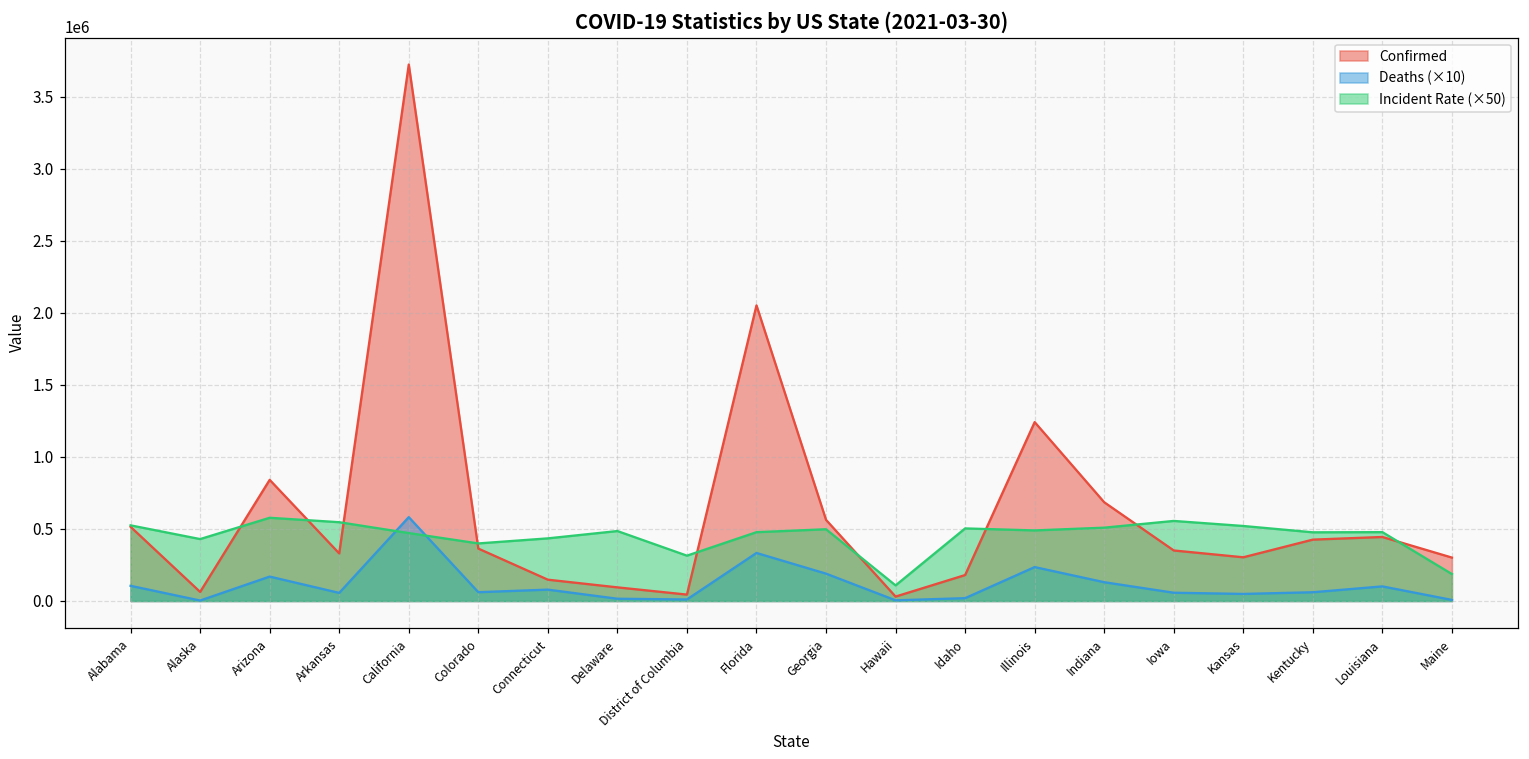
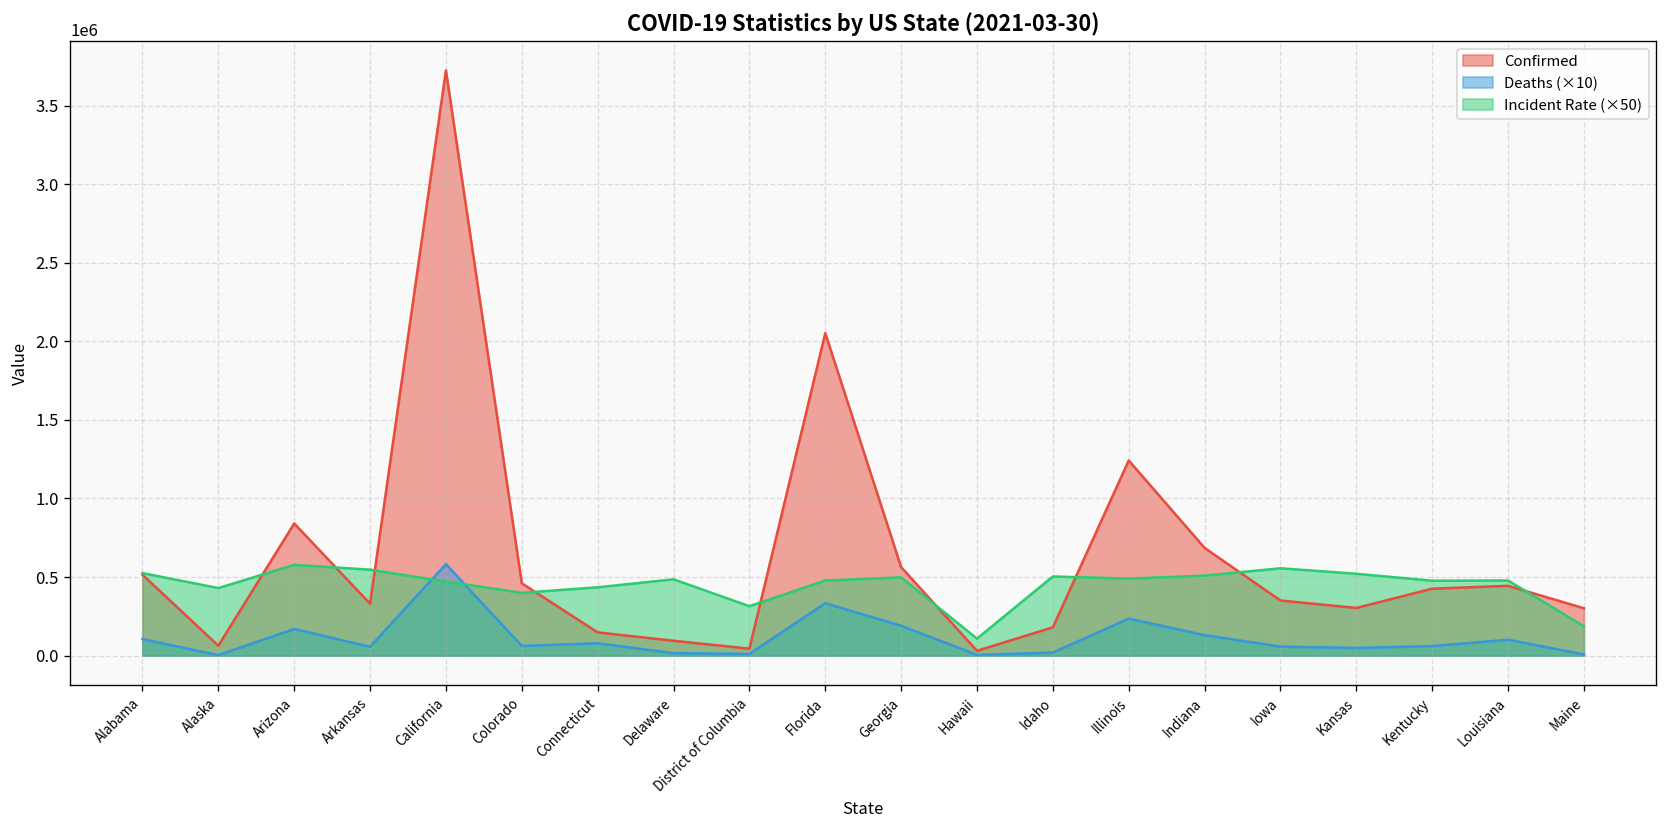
  {
    "Confirmed": {
      "Alaska": 60000,
      "Arizona": 840000,
      "Arkansas": 330000,
      "California": 3720000,
-     "Colorado": 360000,
+     "Colorado": 460000,
      "Connecticut": 150000,
      "Delaware": 90000,
      "District of Columbia": 40000,
      "Florida": 2050000,
      "Georgia": 560000,
      "Hawaii": 30000,
      "Idaho": 180000,
      "Illinois": 1240000,
      "Indiana": 690000,
      "Iowa": 350000,
      "Kansas": 300000,
      "Kentucky": 430000,
      "Louisiana": 440000,
      "Maine": 300000
    },
    "Deaths (×10)": {
      "Alabama": 110000,
      "Alaska": 0,
      "Arizona": 170000,
      "Arkansas": 60000,
      "California": 580000,
      "Colorado": 60000,
      "Connecticut": 80000,
      "Delaware": 20000,
      "District of Columbia": 10000,
      "Florida": 330000,
      "Georgia": 190000,
      "Hawaii": 0,
      "Idaho": 20000,
      "Illinois": 240000,
      "Indiana": 130000,
      "Iowa": 60000,
      "Kansas": 50000,
      "Kentucky": 60000,
      "Louisiana": 100000,
      "Maine": 10000
    },
    "Incident Rate (×50)": {
      "Alaska": 430000,
      "Arizona": 580000,
      "Arkansas": 550000,
      "California": 470000,
      "Colorado": 400000,
      "Connecticut": 430000,
      "Delaware": 490000,
      "District of Columbia": 310000,
      "Florida": 480000,
      "Georgia": 500000,
      "Hawaii": 110000,
      "Idaho": 500000,
      "Illinois": 490000,
      "Indiana": 510000,
      "Iowa": 560000,
      "Kansas": 520000,
      "Kentucky": 480000,
      "Louisiana": 480000,
      "Maine": 190000
    }
  }
